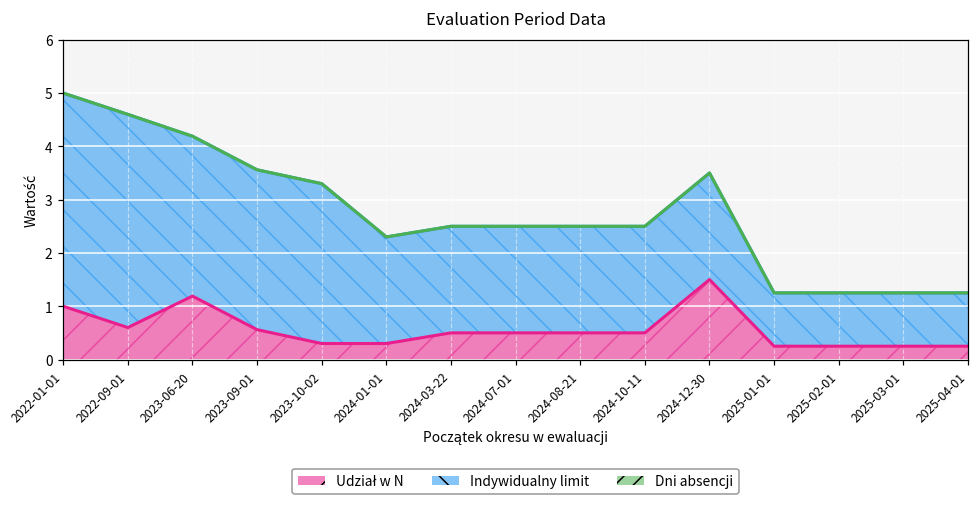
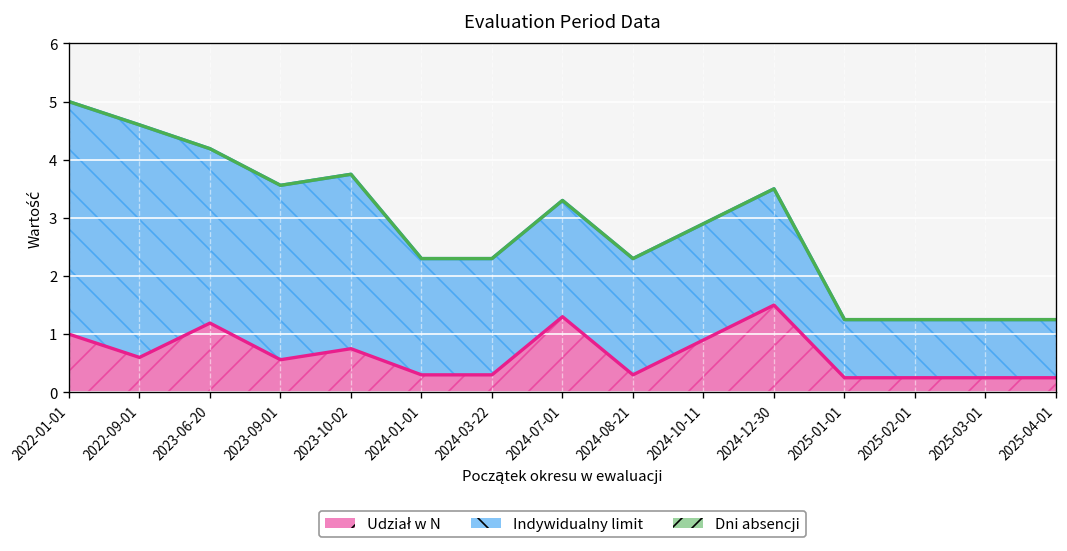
  {
    "Udział w N": {
      "2022-01-01": 1.0,
      "2022-09-01": 0.6,
      "2023-06-20": 1.2,
      "2023-09-01": 0.6,
-     "2023-10-02": 0.3,
+     "2023-10-02": 0.8,
      "2024-01-01": 0.3,
-     "2024-03-22": 0.5,
-     "2024-07-01": 0.5,
-     "2024-08-21": 0.5,
-     "2024-10-11": 0.5,
+     "2024-03-22": 0.3,
+     "2024-07-01": 1.3,
+     "2024-08-21": 0.3,
+     "2024-10-11": 0.9,
      "2024-12-30": 1.5,
      "2025-01-01": 0.3,
      "2025-02-01": 0.3,
      "2025-03-01": 0.3,
      "2025-04-01": 0.3
    }
  }
